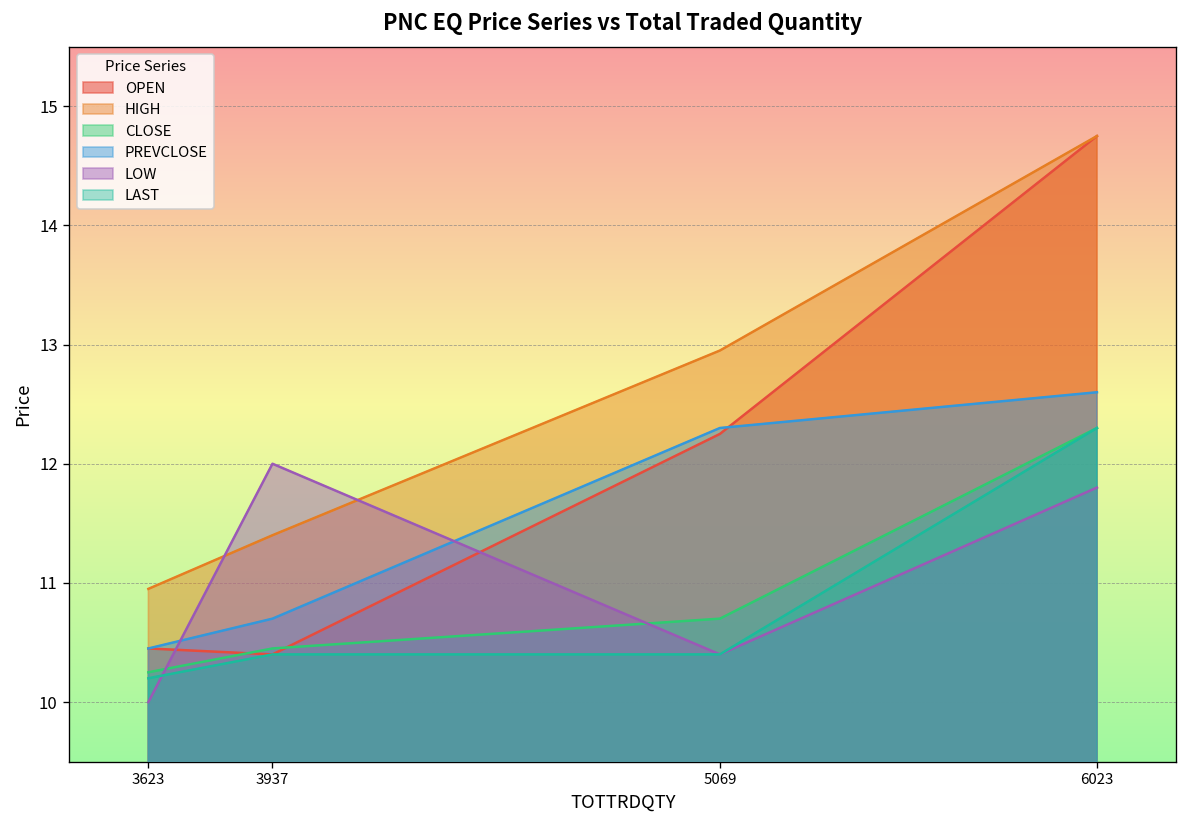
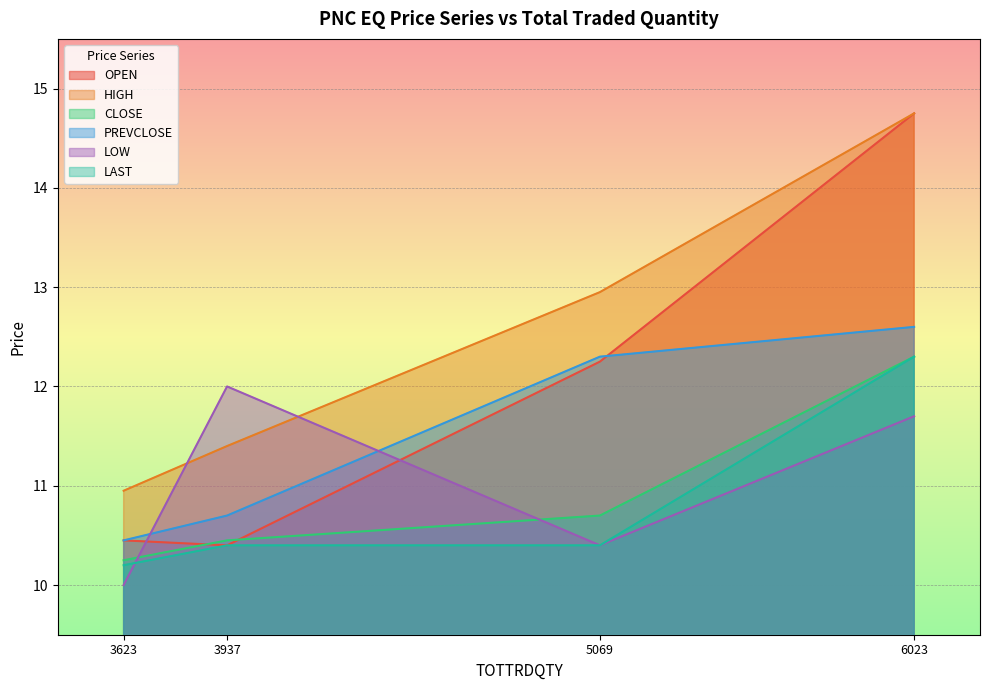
  {
    "LOW": {
      "3623": 10.0,
      "3937": 12.0,
-     "6023": 11.8
+     "6023": 11.7
    }
  }
